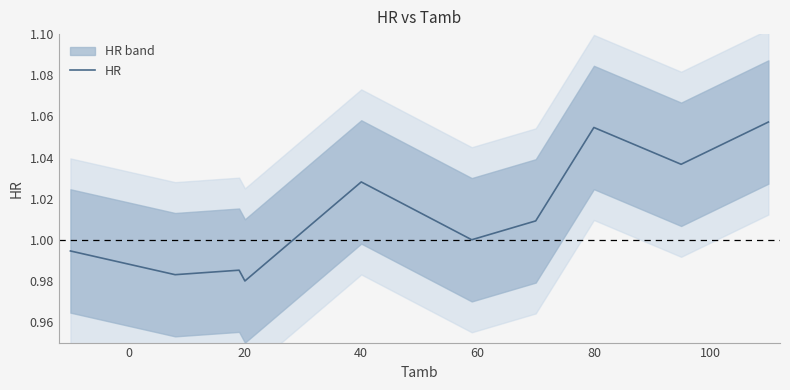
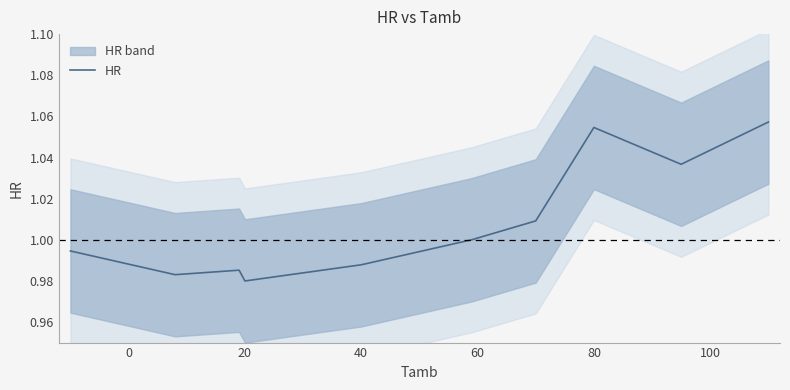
  {
    "HR": {
      "20": 0.980,
-     "40": 1.028,
+     "40": 0.988,
      "80": 1.055
    }
  }
